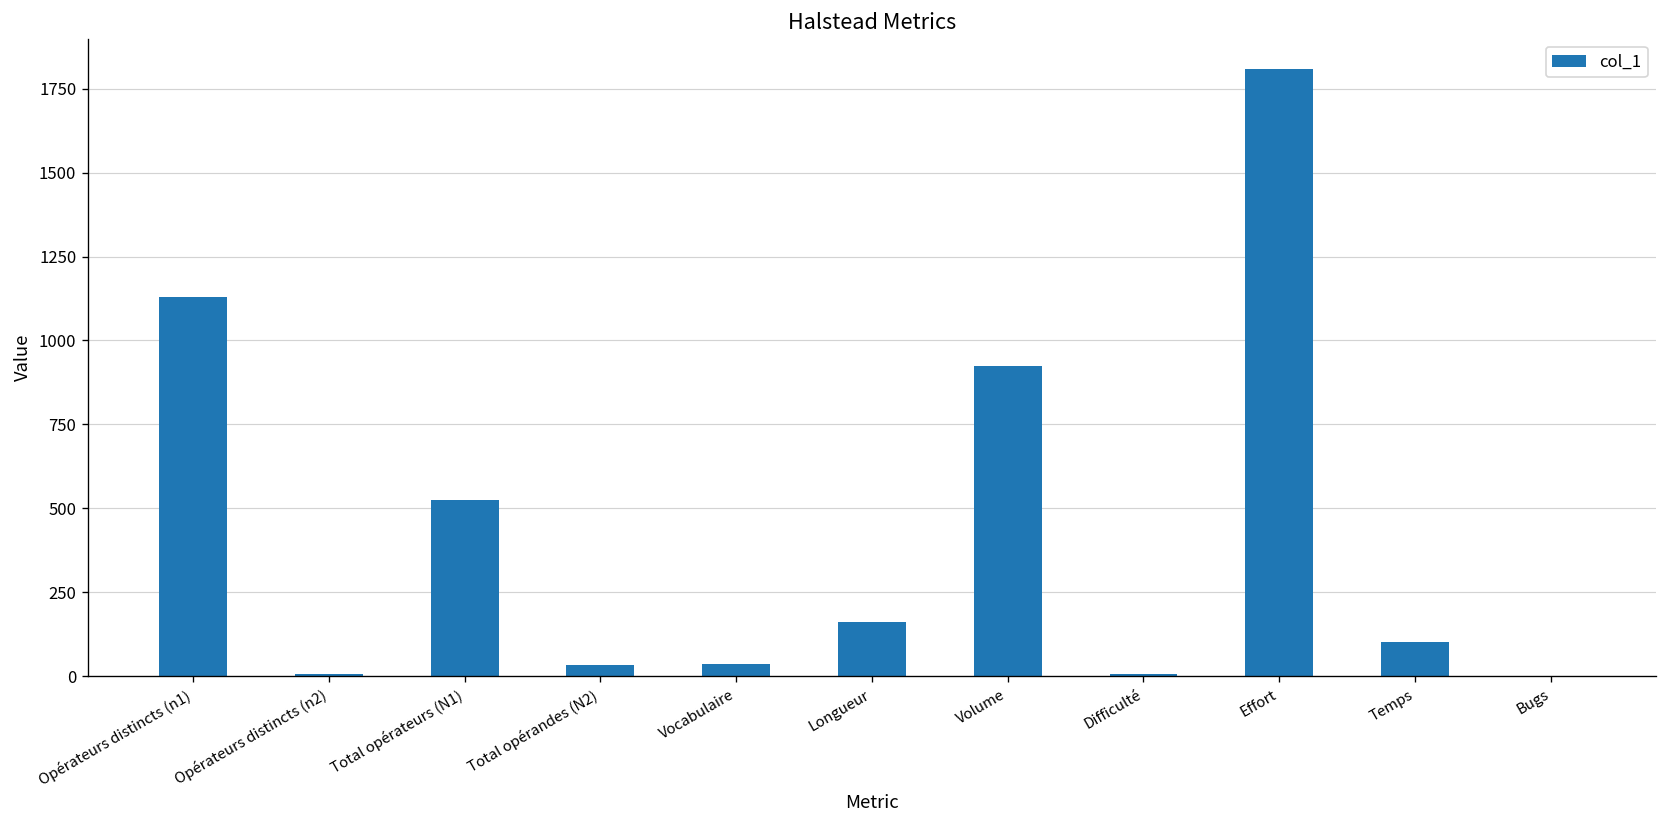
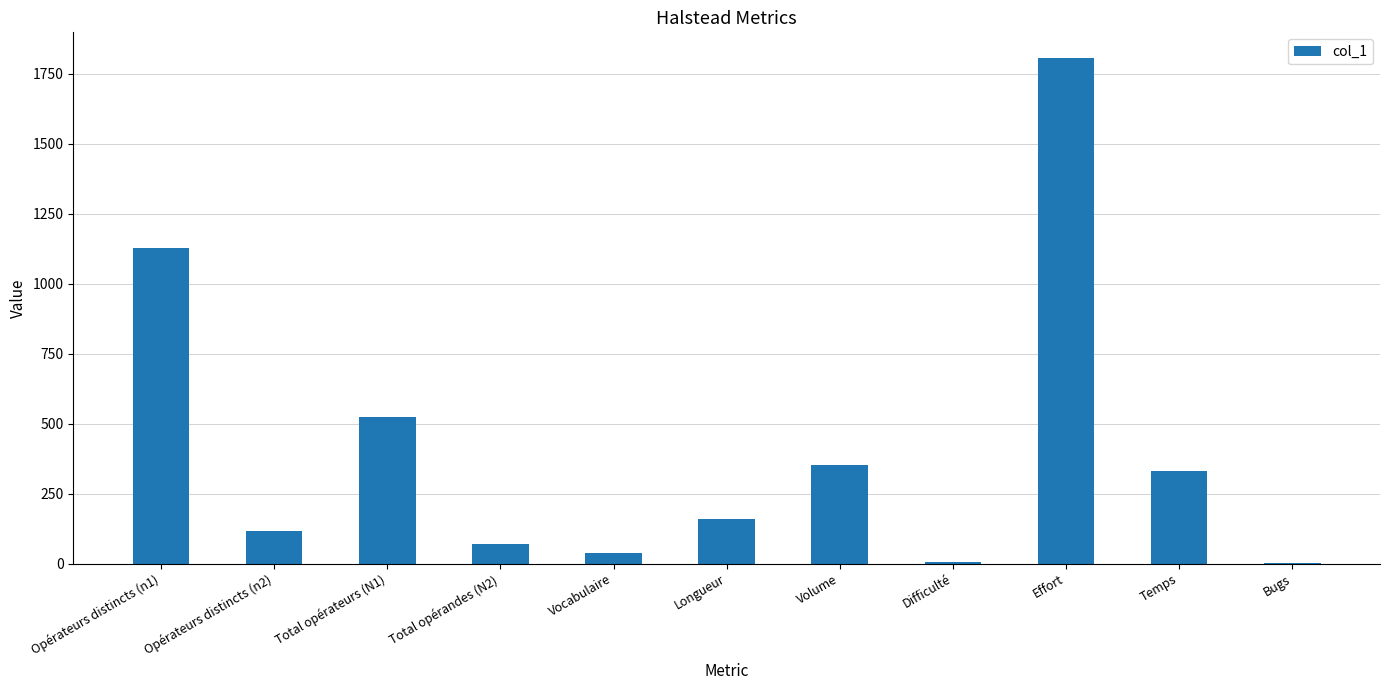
  {
    "Opérateurs distincts (n1)": 1130,
-   "Opérateurs distincts (n2)": 10,
+   "Opérateurs distincts (n2)": 120,
    "Total opérateurs (N1)": 520,
-   "Total opérandes (N2)": 30,
+   "Total opérandes (N2)": 70,
    "Vocabulaire": 40,
    "Longueur": 160,
-   "Volume": 920,
+   "Volume": 350,
    "Effort": 1810,
-   "Temps": 100
+   "Temps": 330
  }
